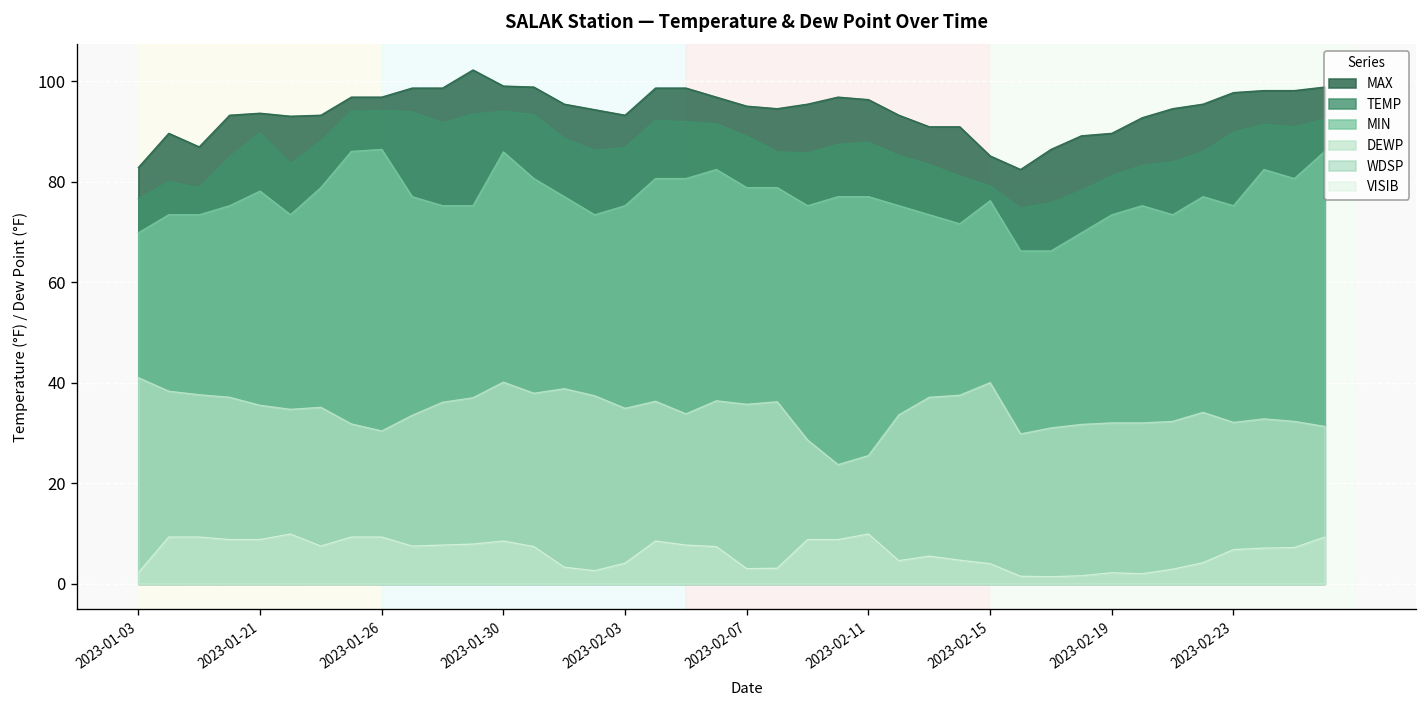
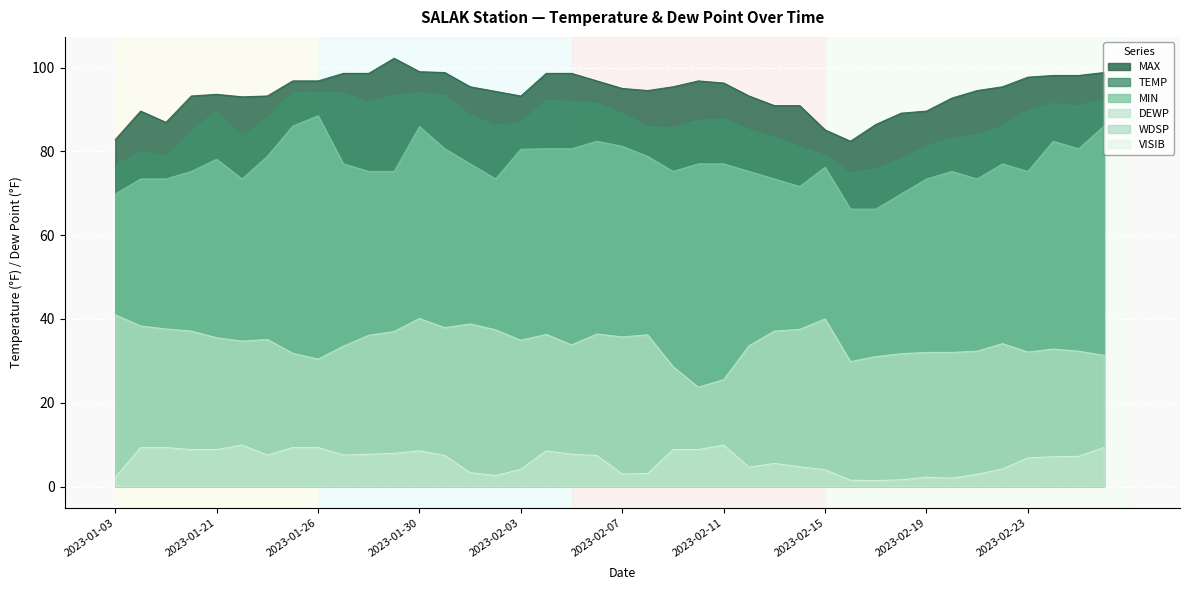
  {
    "MIN": {
      "2023-01-03": 70,
      "2023-01-21": 78,
-     "2023-01-26": 86,
+     "2023-01-26": 89,
      "2023-01-30": 86,
-     "2023-02-03": 75,
-     "2023-02-07": 79,
+     "2023-02-03": 81,
+     "2023-02-07": 81,
      "2023-02-11": 77,
      "2023-02-15": 76,
      "2023-02-19": 73,
      "2023-02-23": 75
    }
  }
